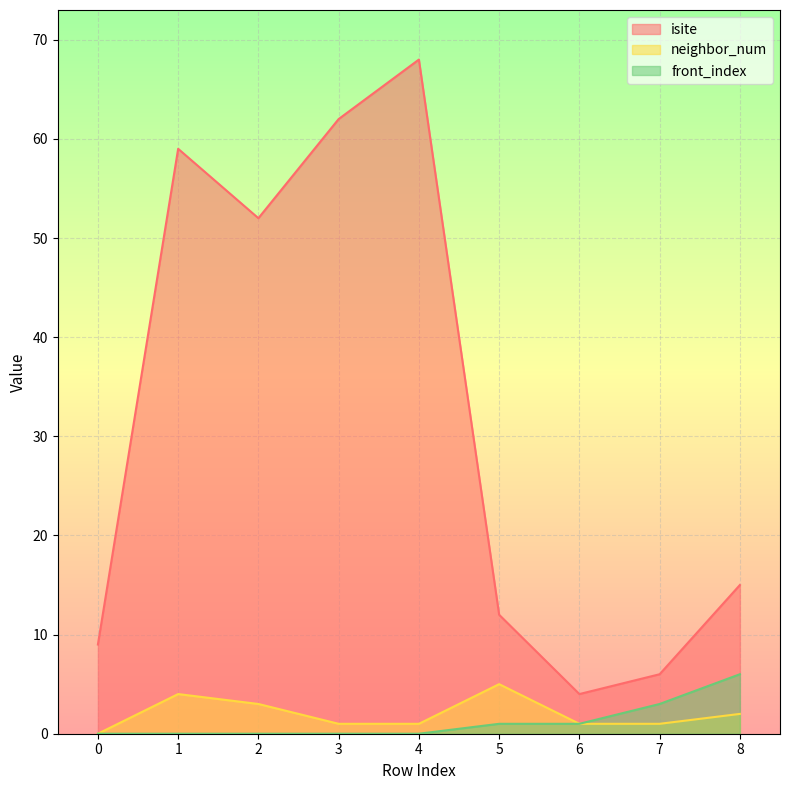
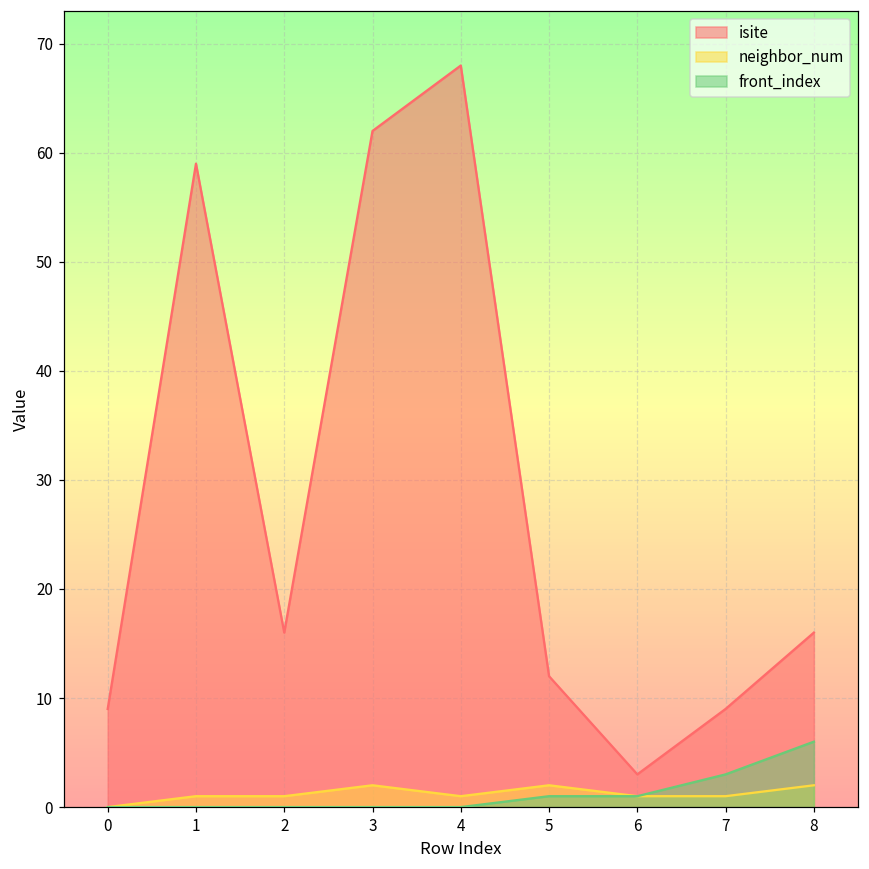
  {
    "isite": {
      "0": 9,
      "1": 59,
-     "2": 52,
+     "2": 16,
      "3": 62,
      "4": 68,
      "5": 12,
-     "6": 4,
-     "7": 6,
-     "8": 15
+     "6": 3,
+     "7": 9,
+     "8": 16
    },
    "neighbor_num": {
-     "1": 4,
-     "2": 3,
-     "3": 1,
+     "1": 1,
+     "2": 1,
+     "3": 2,
      "4": 1,
-     "5": 5,
+     "5": 2,
      "7": 1,
      "8": 2
    },
    "front_index": {
      "1": 0,
      "2": 0,
      "3": 0,
      "4": 0,
      "5": 1,
      "7": 3,
      "8": 6
    }
  }
